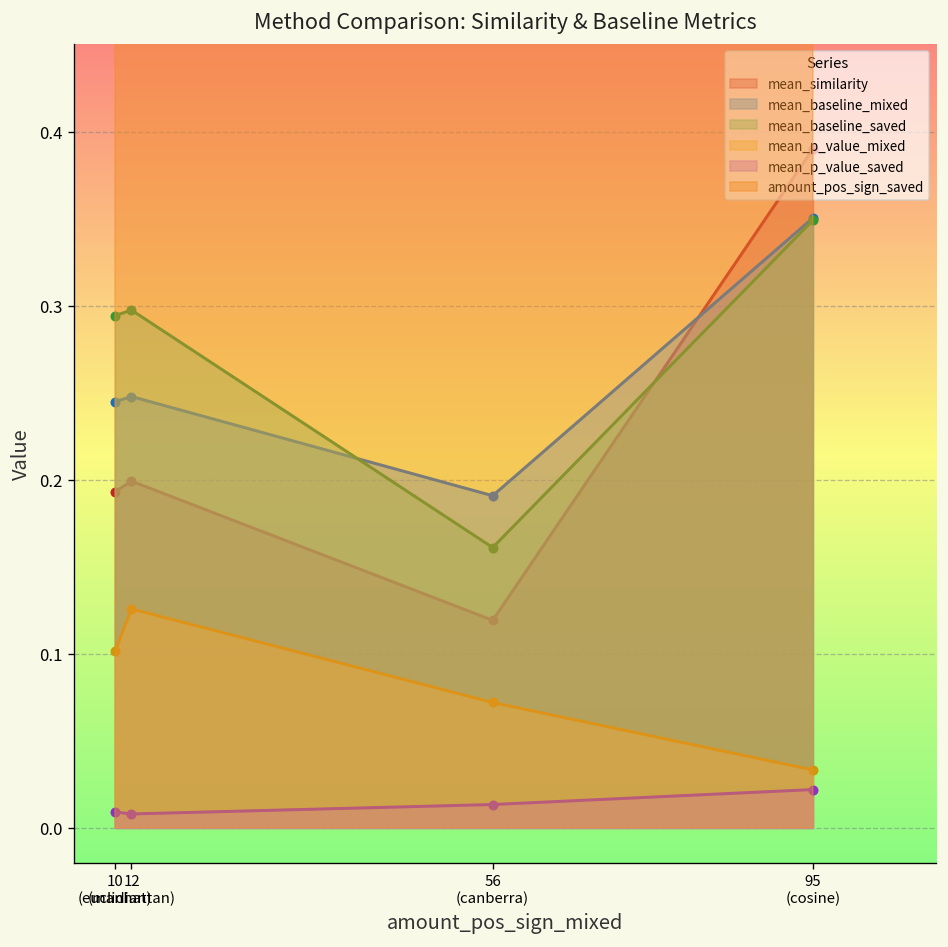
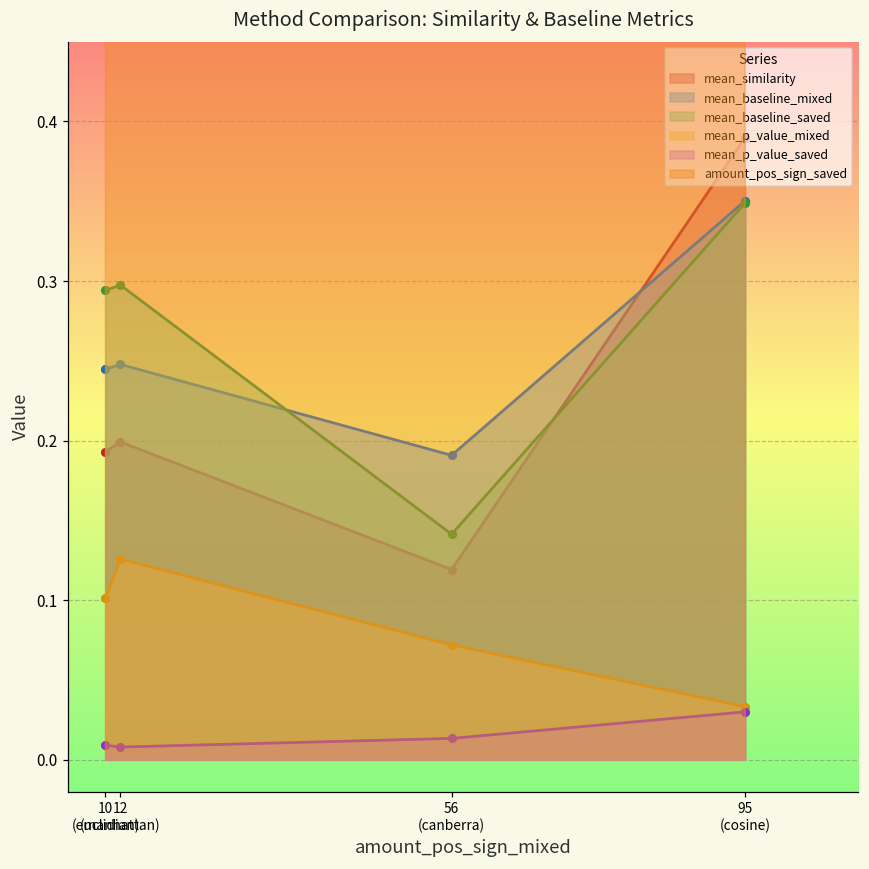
  {
    "mean_baseline_mixed": {
      "56 (canberra)": 0.191
    },
    "mean_baseline_saved": {
-     "56 (canberra)": 0.161
+     "56 (canberra)": 0.141
    },
    "mean_p_value_saved": {
      "56 (canberra)": 0.013,
-     "95 (cosine)": 0.022
+     "95 (cosine)": 0.030
    }
  }
